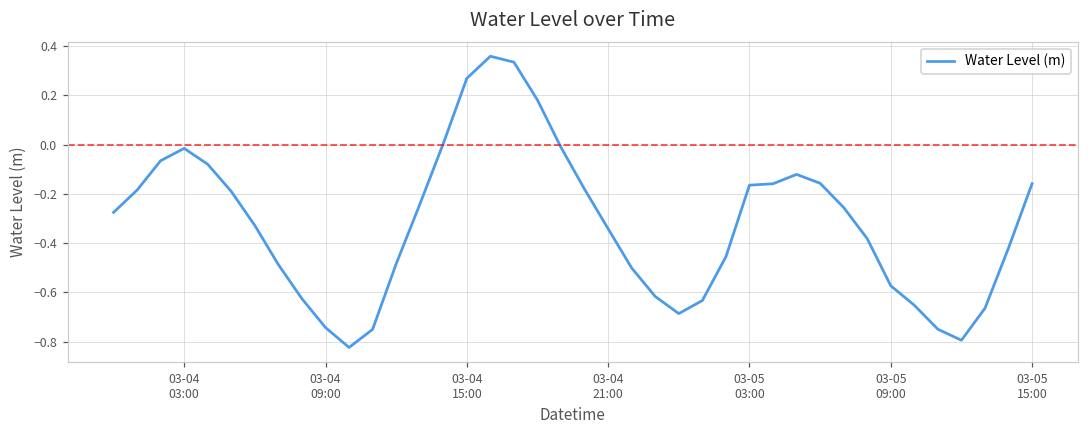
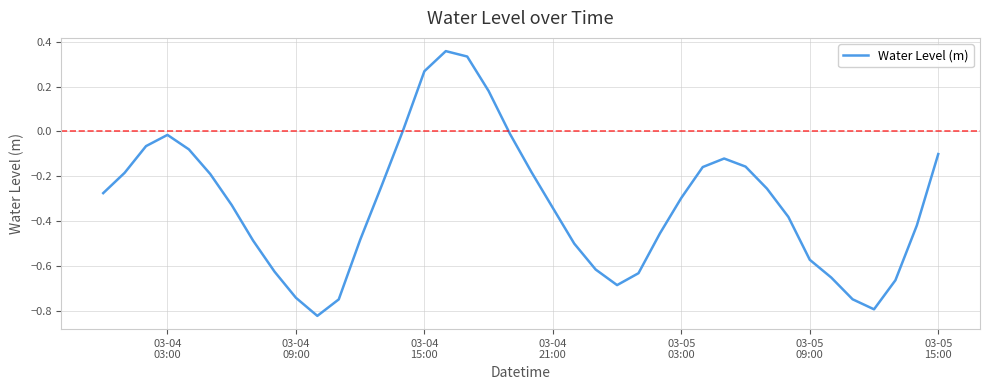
  {
    "03-04 03:00": -0.02,
    "03-04 09:00": -0.74,
    "03-04 15:00": 0.27,
    "03-04 21:00": -0.34,
-   "03-05 03:00": -0.16,
+   "03-05 03:00": -0.30,
    "03-05 09:00": -0.57,
-   "03-05 15:00": -0.16
+   "03-05 15:00": -0.10
  }
